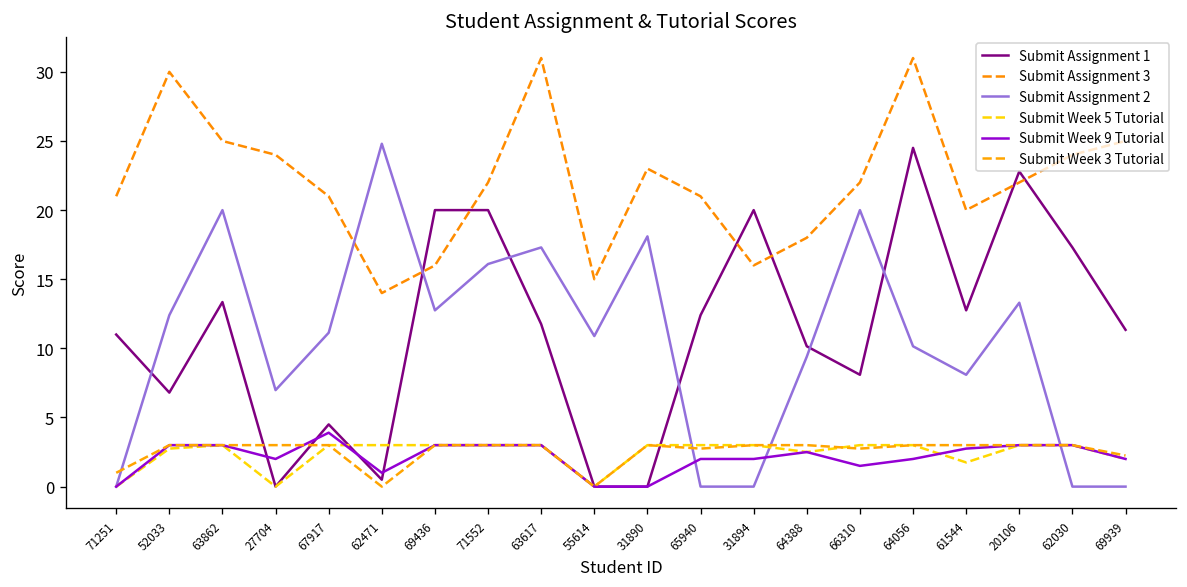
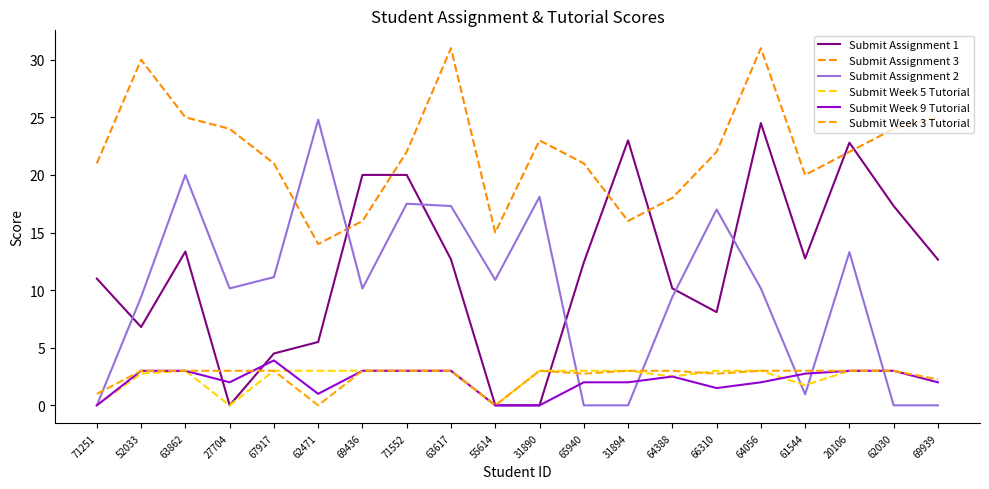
  {
    "Submit Assignment 1": {
      "71251": 11.0,
      "52033": 6.8,
      "63862": 13.4,
      "67917": 4.5,
-     "62471": 0.5,
+     "62471": 5.5,
      "69436": 20.0,
      "71552": 20.0,
-     "63617": 11.8,
+     "63617": 12.7,
      "65940": 12.4,
-     "31894": 20,
+     "31894": 23,
      "64388": 10.2,
      "66310": 8.1,
      "64056": 24.5,
      "61544": 12.8,
      "20106": 22.8,
      "62030": 17.3,
-     "69939": 11.3
+     "69939": 12.7
    },
    "Submit Assignment 2": {
-     "52033": 12.4,
+     "52033": 9.4,
      "63862": 20.0,
-     "27704": 7.0,
+     "27704": 10.2,
      "67917": 11.1,
      "62471": 24.8,
-     "69436": 12.8,
-     "71552": 16.1,
+     "69436": 10.1,
+     "71552": 17.5,
      "63617": 17.3,
      "55614": 10.9,
      "31890": 18.1,
      "65940": 0.0,
      "31894": 0.0,
      "64388": 9.4,
-     "66310": 20,
+     "66310": 17,
      "64056": 10.2,
-     "61544": 8.1,
+     "61544": 1.0,
      "20106": 13.3,
      "62030": 0.0,
      "69939": 0.0
    },
    "Submit Week 9 Tutorial": {
      "27704": 2.0,
      "67917": 3.9,
      "62471": 1.0,
      "65940": 2.0,
      "31894": 2.0,
      "66310": 1.5,
      "64056": 2.0,
      "61544": 2.8
    }
  }
